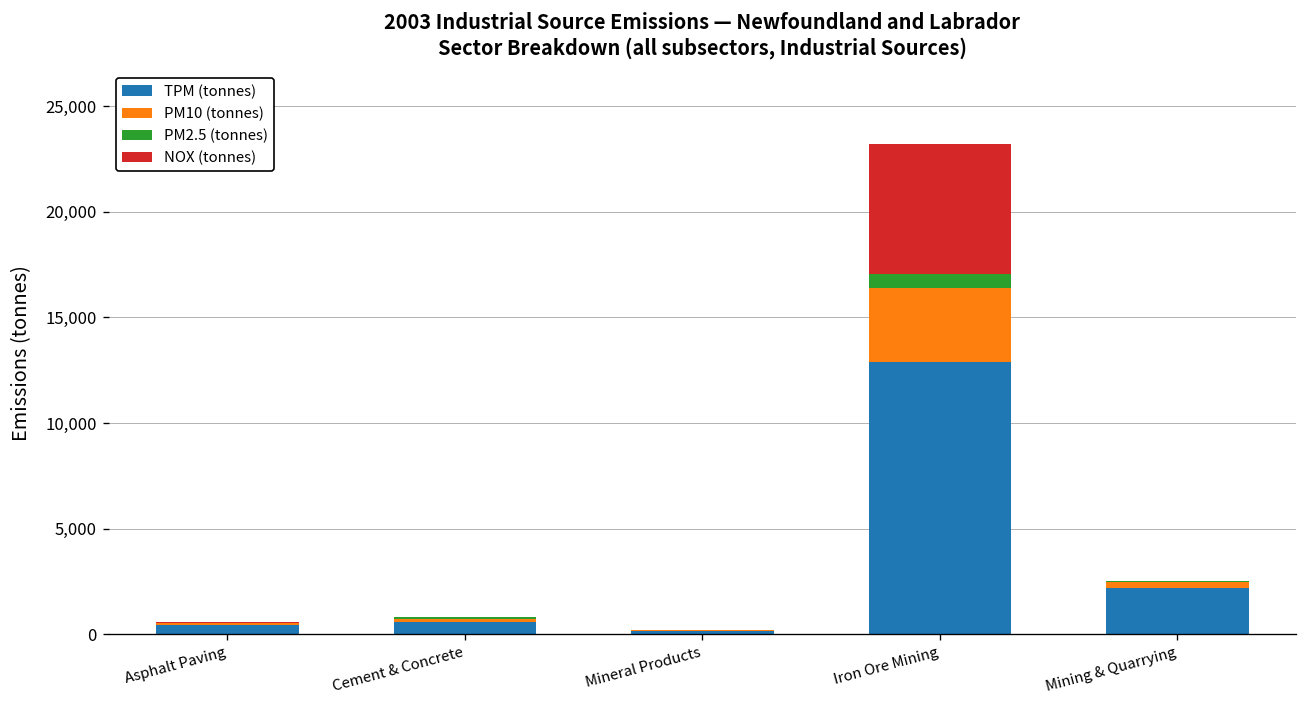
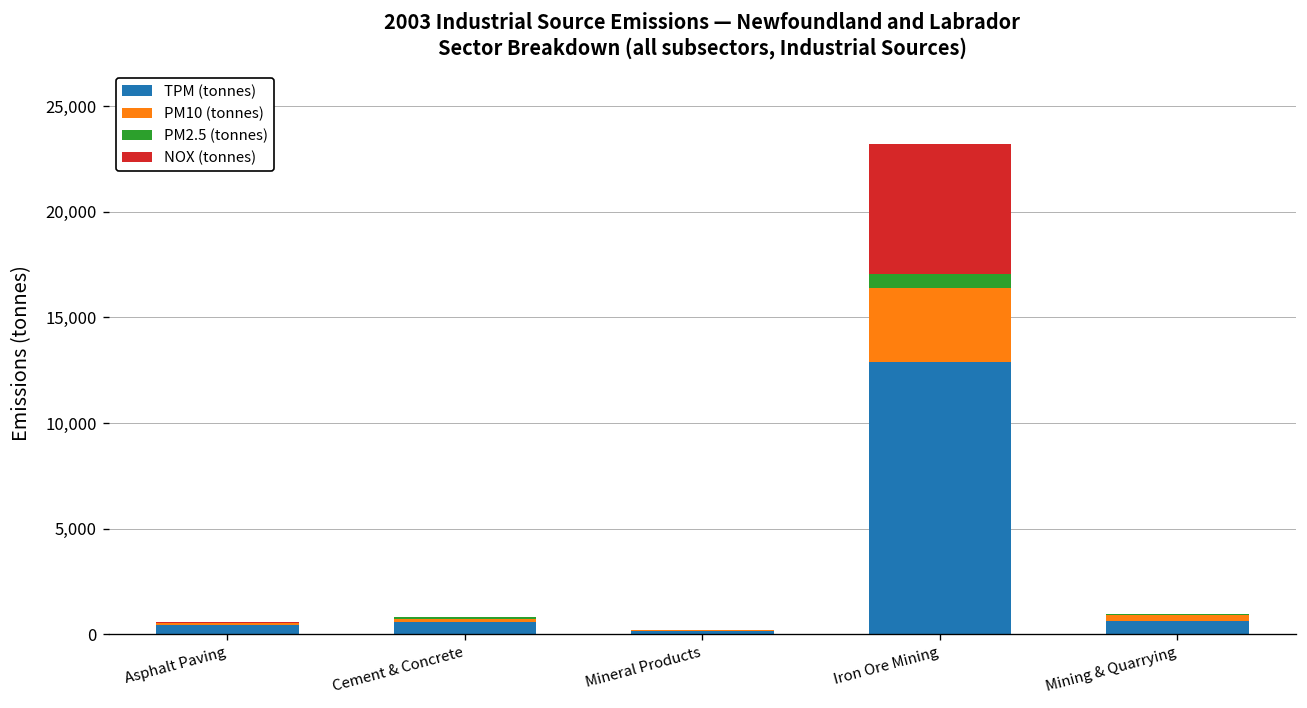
  {
    "TPM (tonnes)": {
      "Asphalt Paving": "500",
      "Cement & Concrete": "600",
      "Iron Ore Mining": "12,900",
-     "Mining & Quarrying": "2,200"
+     "Mining & Quarrying": "600"
    },
    "PM10 (tonnes)": {
      "Cement & Concrete": "200",
      "Iron Ore Mining": "3,500",
      "Mining & Quarrying": "300"
    },
    "PM2.5 (tonnes)": {
      "Iron Ore Mining": "700"
    },
    "NOX (tonnes)": {
      "Cement & Concrete": "0",
      "Iron Ore Mining": "6,100",
      "Mining & Quarrying": "0"
    }
  }
